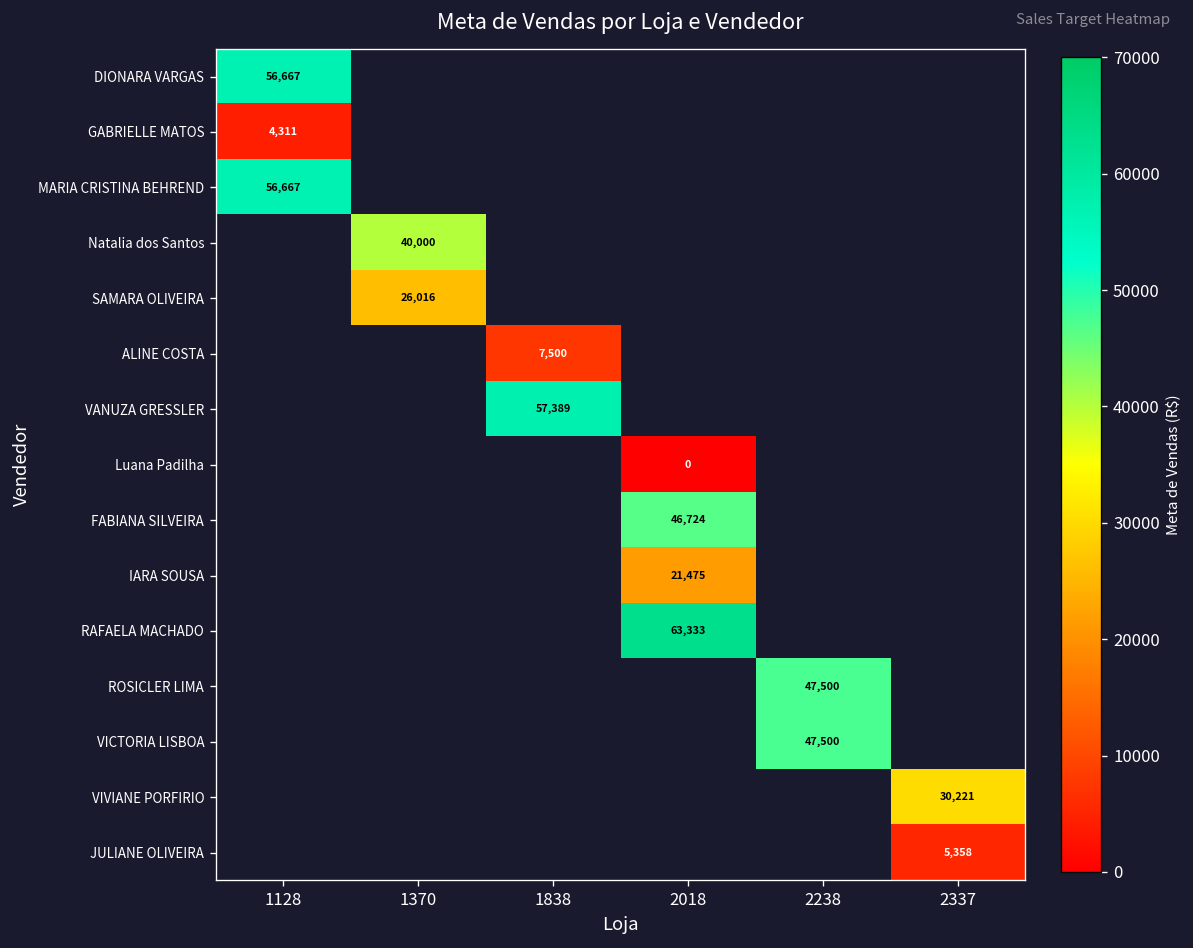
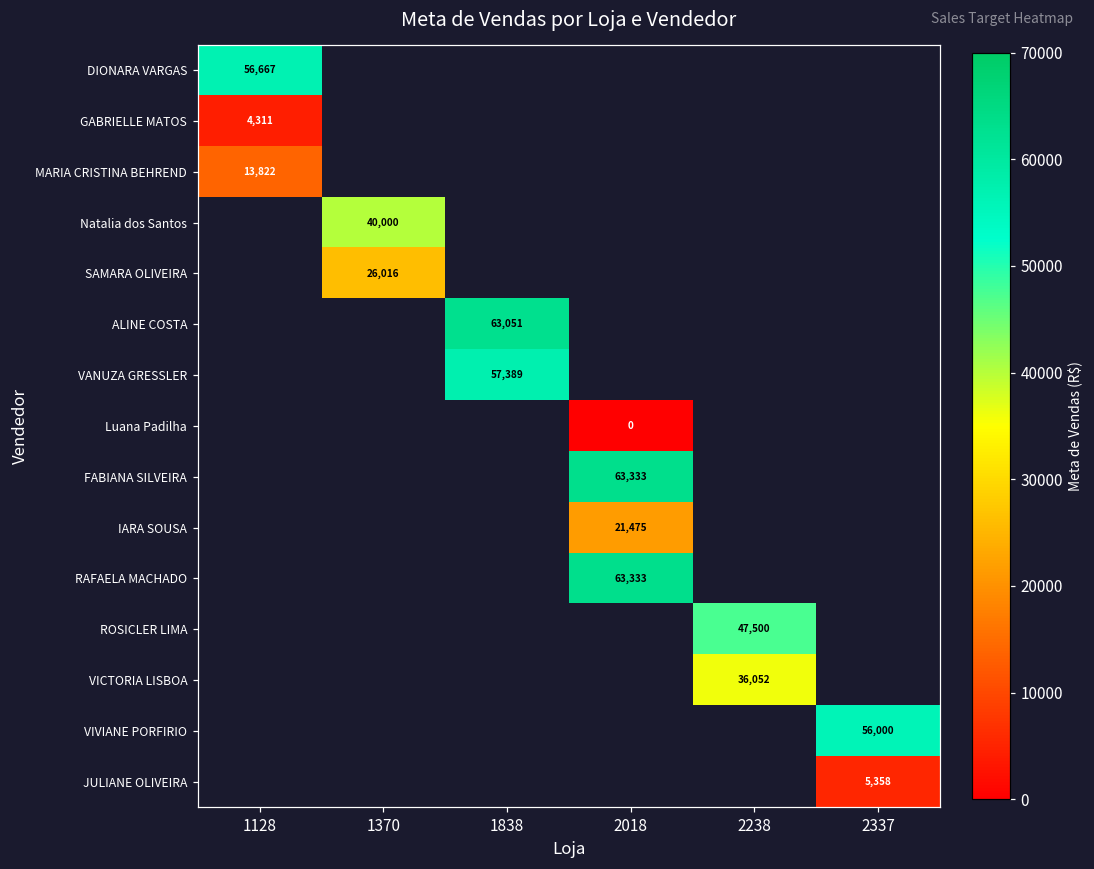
  {
    "DIONARA VARGAS": {
      "1128": "56,667"
    },
    "GABRIELLE MATOS": {
      "1128": "4,311"
    },
    "MARIA CRISTINA BEHREND": {
-     "1128": "56,667"
+     "1128": "13,822"
    },
    "Natalia dos Santos": {
      "1370": "40,000"
    },
    "SAMARA OLIVEIRA": {
      "1370": "26,016"
    },
    "ALINE COSTA": {
-     "1838": "7,500"
+     "1838": "63,051"
    },
    "VANUZA GRESSLER": {
      "1838": "57,389"
    },
    "Luana Padilha": {
      "2018": "0"
    },
    "FABIANA SILVEIRA": {
-     "2018": "46,724"
+     "2018": "63,333"
    },
    "IARA SOUSA": {
      "2018": "21,475"
    },
    "RAFAELA MACHADO": {
      "2018": "63,333"
    },
    "ROSICLER LIMA": {
      "2238": "47,500"
    },
    "VICTORIA LISBOA": {
-     "2238": "47,500"
+     "2238": "36,052"
    },
    "VIVIANE PORFIRIO": {
-     "2337": "30,221"
+     "2337": "56,000"
    },
    "JULIANE OLIVEIRA": {
      "2337": "5,358"
    }
  }
